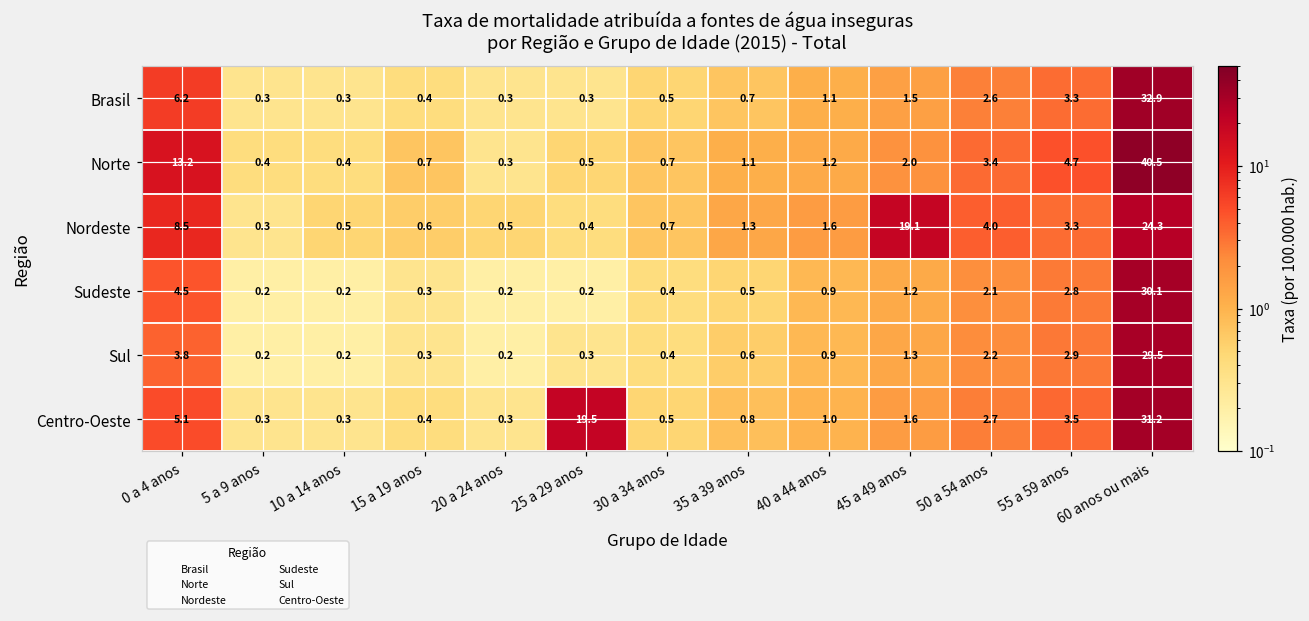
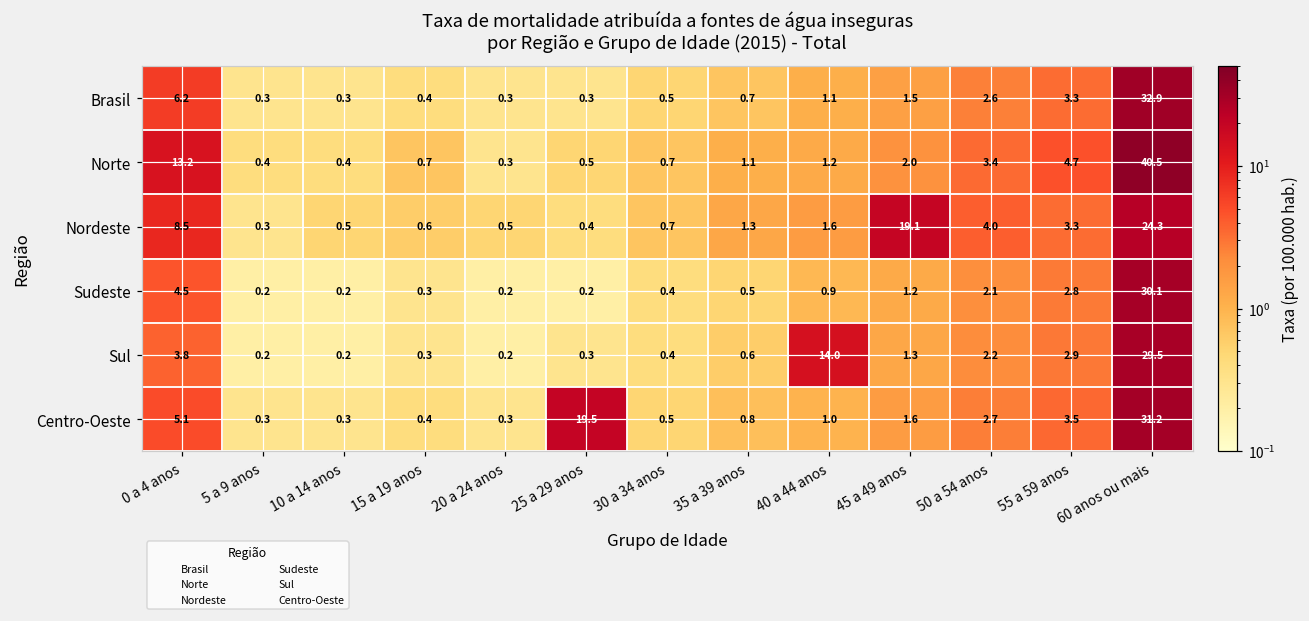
  {
    "Brasil": {
      "0 a 4 anos": 6.2,
      "5 a 9 anos": 0.3,
      "10 a 14 anos": 0.3,
      "15 a 19 anos": 0.4,
      "20 a 24 anos": 0.3,
      "25 a 29 anos": 0.3,
      "30 a 34 anos": 0.5,
      "35 a 39 anos": 0.7,
      "40 a 44 anos": 1.1,
      "45 a 49 anos": 1.5,
      "50 a 54 anos": 2.6,
      "55 a 59 anos": 3.3,
      "60 anos ou mais": 32.9
    },
    "Norte": {
      "0 a 4 anos": 13.2,
      "5 a 9 anos": 0.4,
      "10 a 14 anos": 0.4,
      "15 a 19 anos": 0.7,
      "20 a 24 anos": 0.3,
      "25 a 29 anos": 0.5,
      "30 a 34 anos": 0.7,
      "35 a 39 anos": 1.1,
      "40 a 44 anos": 1.2,
      "45 a 49 anos": 2.0,
      "50 a 54 anos": 3.4,
      "55 a 59 anos": 4.7,
      "60 anos ou mais": 40.5
    },
    "Nordeste": {
      "0 a 4 anos": 8.5,
      "5 a 9 anos": 0.3,
      "10 a 14 anos": 0.5,
      "15 a 19 anos": 0.6,
      "20 a 24 anos": 0.5,
      "25 a 29 anos": 0.4,
      "30 a 34 anos": 0.7,
      "35 a 39 anos": 1.3,
      "40 a 44 anos": 1.6,
      "45 a 49 anos": 19.1,
      "50 a 54 anos": 4.0,
      "55 a 59 anos": 3.3,
      "60 anos ou mais": 24.3
    },
    "Sudeste": {
      "0 a 4 anos": 4.5,
      "5 a 9 anos": 0.2,
      "10 a 14 anos": 0.2,
      "15 a 19 anos": 0.3,
      "20 a 24 anos": 0.2,
      "25 a 29 anos": 0.2,
      "30 a 34 anos": 0.4,
      "35 a 39 anos": 0.5,
      "40 a 44 anos": 0.9,
      "45 a 49 anos": 1.2,
      "50 a 54 anos": 2.1,
      "55 a 59 anos": 2.8,
      "60 anos ou mais": 30.1
    },
    "Sul": {
      "0 a 4 anos": 3.8,
      "5 a 9 anos": 0.2,
      "10 a 14 anos": 0.2,
      "15 a 19 anos": 0.3,
      "20 a 24 anos": 0.2,
      "25 a 29 anos": 0.3,
      "30 a 34 anos": 0.4,
      "35 a 39 anos": 0.6,
-     "40 a 44 anos": 0.9,
+     "40 a 44 anos": 14.0,
      "45 a 49 anos": 1.3,
      "50 a 54 anos": 2.2,
      "55 a 59 anos": 2.9,
      "60 anos ou mais": 29.5
    },
    "Centro-Oeste": {
      "0 a 4 anos": 5.1,
      "5 a 9 anos": 0.3,
      "10 a 14 anos": 0.3,
      "15 a 19 anos": 0.4,
      "20 a 24 anos": 0.3,
      "25 a 29 anos": 19.5,
      "30 a 34 anos": 0.5,
      "35 a 39 anos": 0.8,
      "40 a 44 anos": 1.0,
      "45 a 49 anos": 1.6,
      "50 a 54 anos": 2.7,
      "55 a 59 anos": 3.5,
      "60 anos ou mais": 31.2
    }
  }
